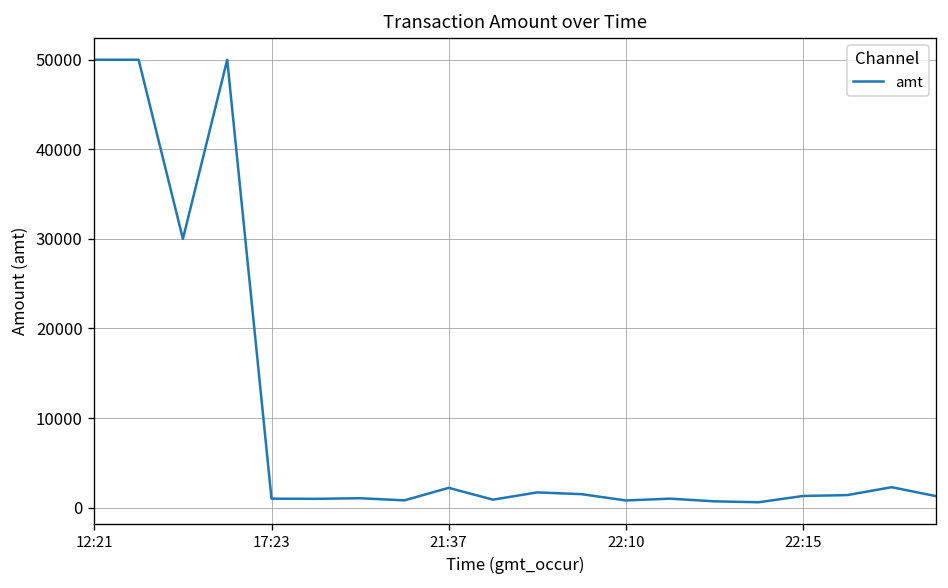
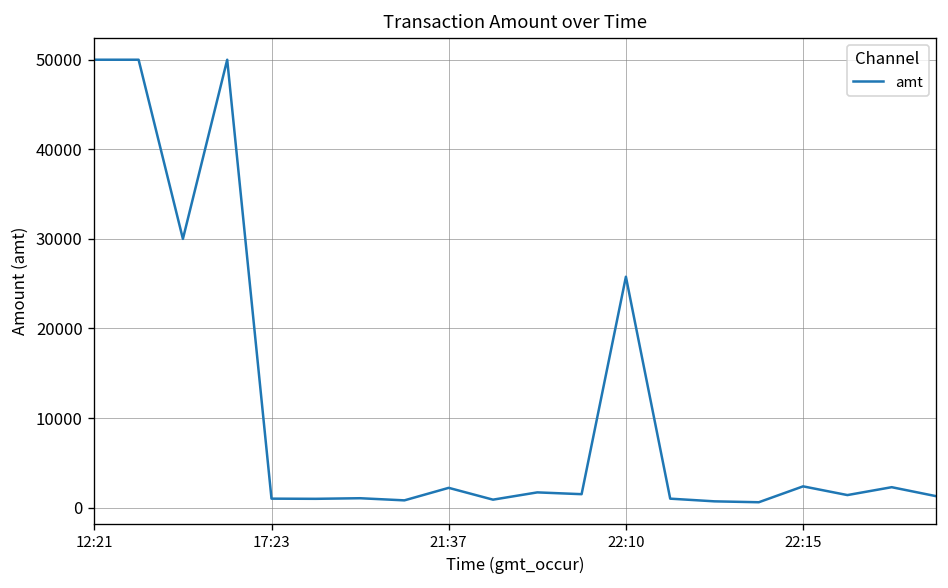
  {
    "12:21": 50000,
    "17:23": 1000,
    "21:37": 2000,
-   "22:10": 1000,
-   "22:15": 1000
+   "22:10": 26000,
+   "22:15": 2000
  }
